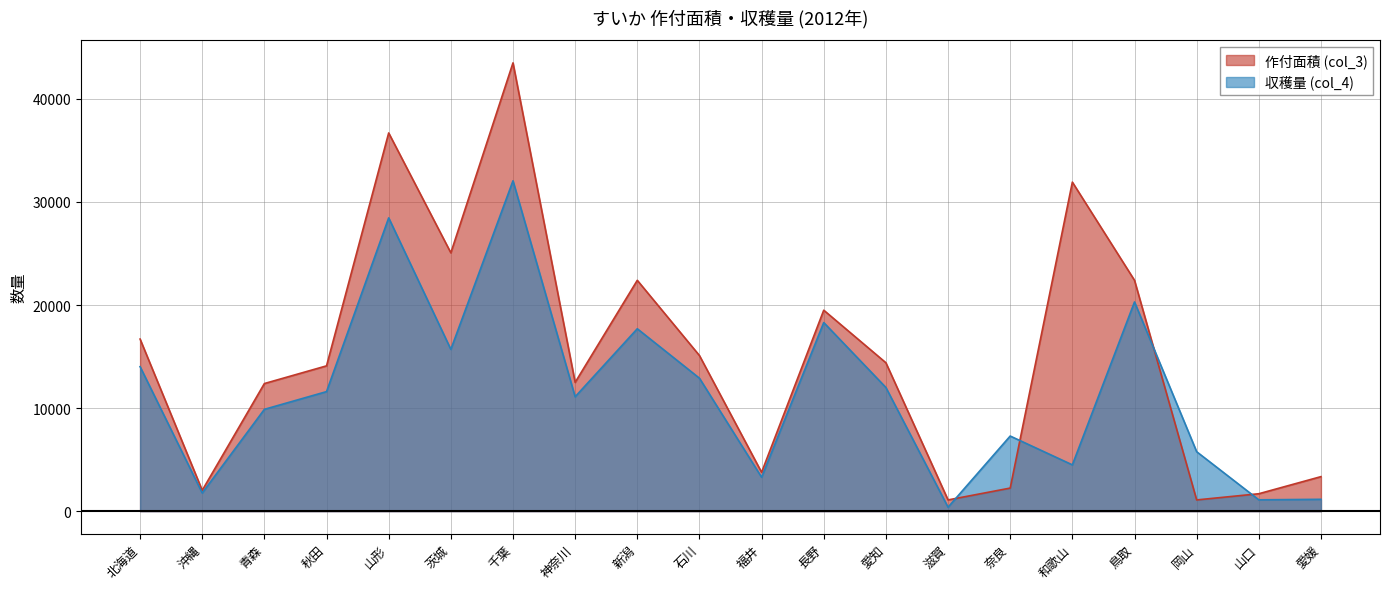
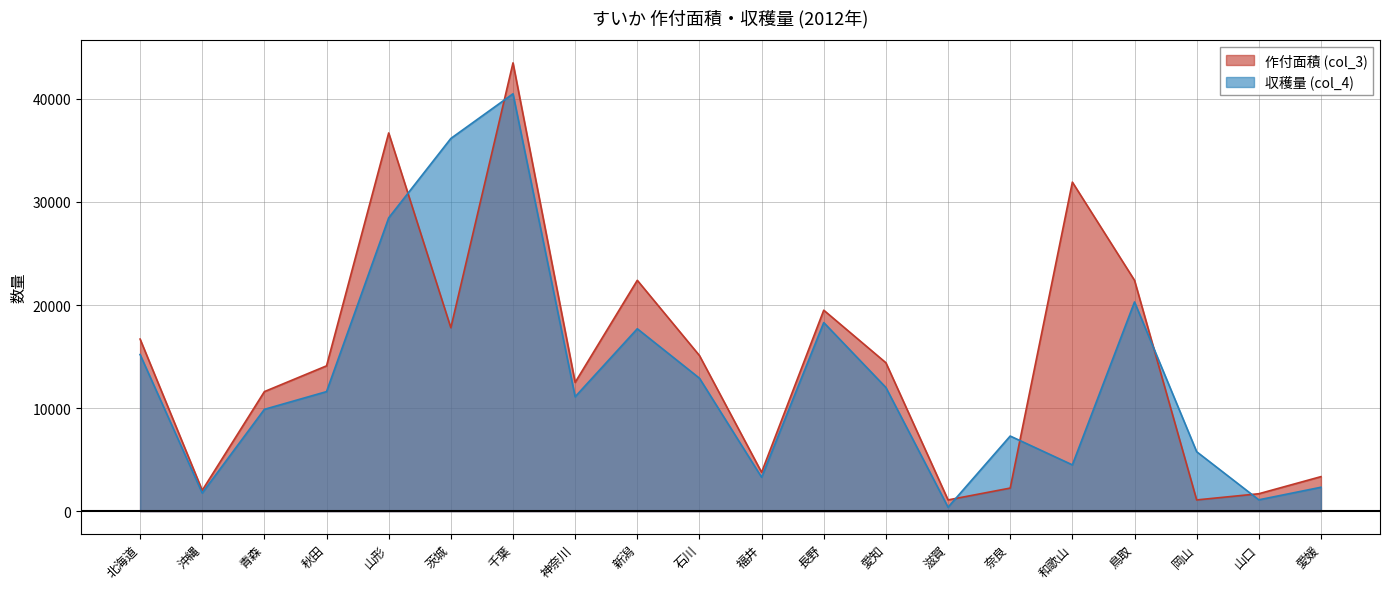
  {
    "作付面積 (col_3)": {
      "北海道": 16700,
      "沖縄": 2000,
-     "青森": 12400,
+     "青森": 11600,
      "秋田": 14100,
      "山形": 36700,
-     "茨城": 25100,
+     "茨城": 17800,
      "千葉": 43500,
      "神奈川": 12500,
      "新潟": 22400,
      "石川": 15100,
      "福井": 3800,
      "長野": 19500,
      "愛知": 14400,
      "滋賀": 1100,
      "奈良": 2200,
      "和歌山": 31900,
      "鳥取": 22400,
      "岡山": 1100,
      "山口": 1700,
      "愛媛": 3400
    },
    "収穫量 (col_4)": {
-     "北海道": 14000,
+     "北海道": 15200,
      "沖縄": 1800,
      "青森": 9900,
      "秋田": 11600,
      "山形": 28500,
-     "茨城": 15700,
-     "千葉": 32100,
+     "茨城": 36200,
+     "千葉": 40500,
      "神奈川": 11100,
      "新潟": 17700,
      "石川": 12900,
      "福井": 3300,
      "長野": 18300,
      "愛知": 12000,
      "滋賀": 400,
      "奈良": 7300,
      "和歌山": 4500,
      "鳥取": 20300,
      "岡山": 5800,
      "山口": 1100,
-     "愛媛": 1100
+     "愛媛": 2300
    }
  }
